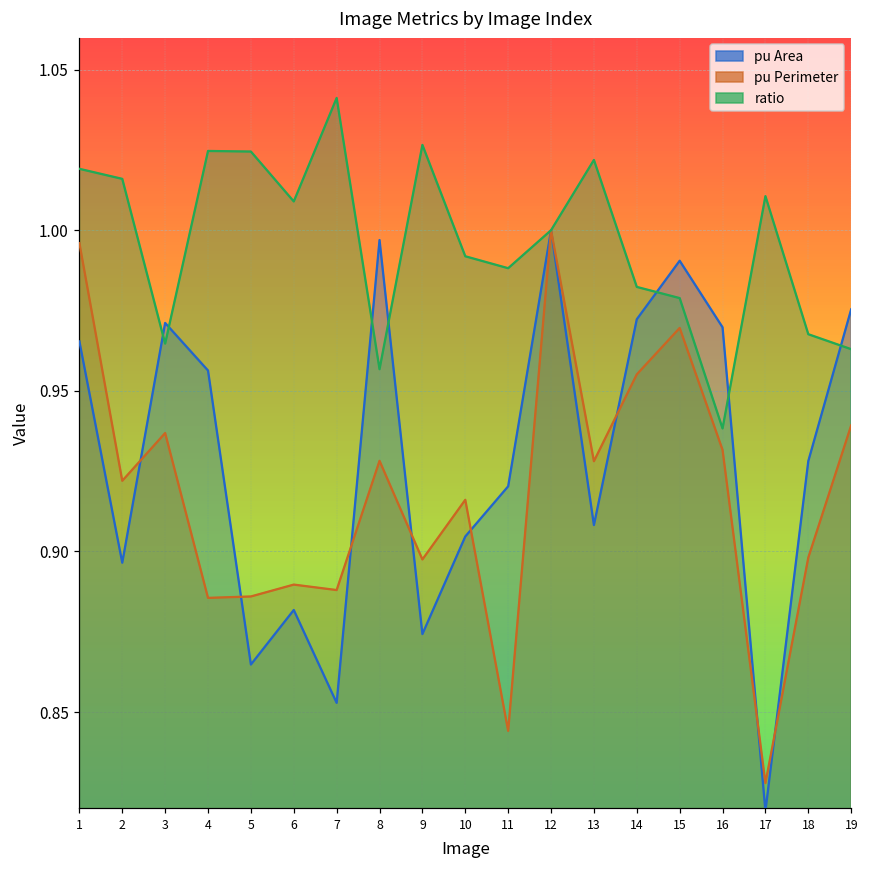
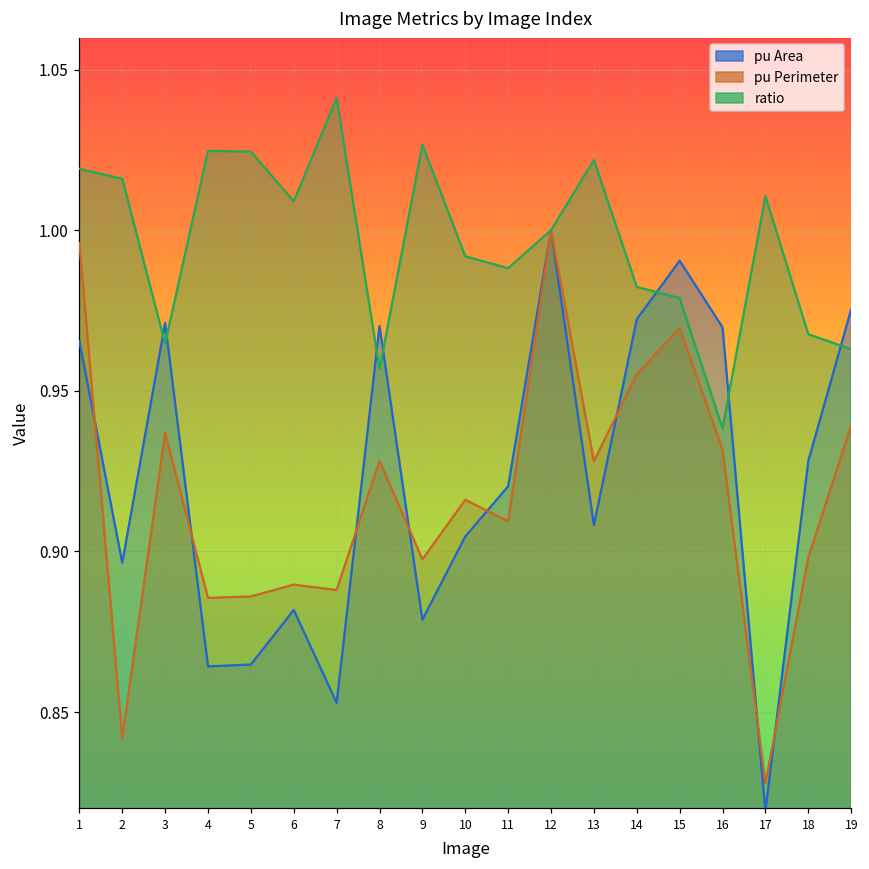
  {
    "pu Area": {
      "1": 0.965,
      "2": 0.896,
      "3": 0.971,
-     "4": 0.956,
+     "4": 0.864,
      "5": 0.865,
      "6": 0.882,
      "7": 0.853,
-     "8": 0.997,
-     "9": 0.874,
+     "8": 0.970,
+     "9": 0.879,
      "10": 0.905,
      "11": 0.920,
      "13": 0.908,
      "14": 0.972,
      "15": 0.991,
      "16": 0.970,
      "18": 0.928,
      "19": 0.975
    },
    "pu Perimeter": {
      "1": 0.996,
-     "2": 0.922,
+     "2": 0.842,
      "3": 0.937,
      "4": 0.886,
      "5": 0.886,
      "6": 0.890,
      "7": 0.888,
      "8": 0.928,
      "9": 0.898,
      "10": 0.916,
-     "11": 0.844,
+     "11": 0.909,
      "13": 0.928,
      "14": 0.955,
      "15": 0.970,
      "16": 0.932,
      "17": 0.828,
      "18": 0.898,
      "19": 0.939
    },
    "ratio": {
      "1": 1.019,
      "2": 1.016,
      "3": 0.965,
      "4": 1.025,
      "5": 1.024,
      "6": 1.009,
      "7": 1.041,
      "8": 0.957,
      "9": 1.027,
      "10": 0.992,
      "11": 0.988,
      "13": 1.022,
      "14": 0.982,
      "15": 0.979,
      "16": 0.938,
      "17": 1.011,
      "18": 0.968,
      "19": 0.963
    }
  }
